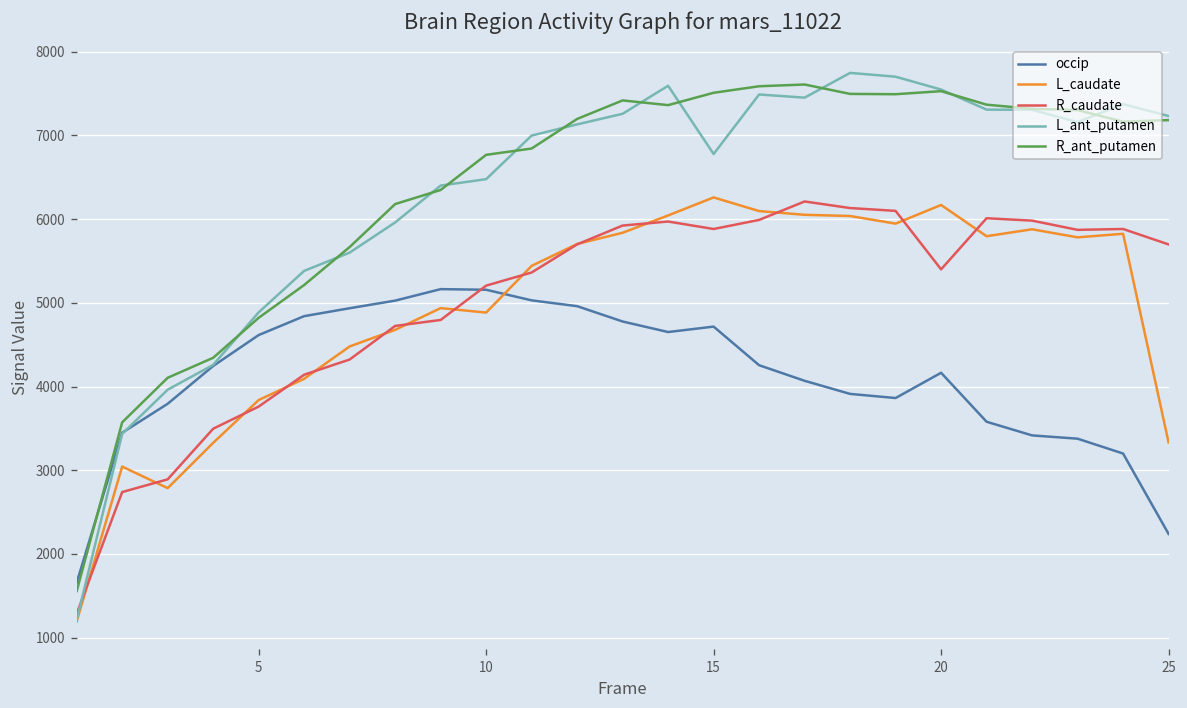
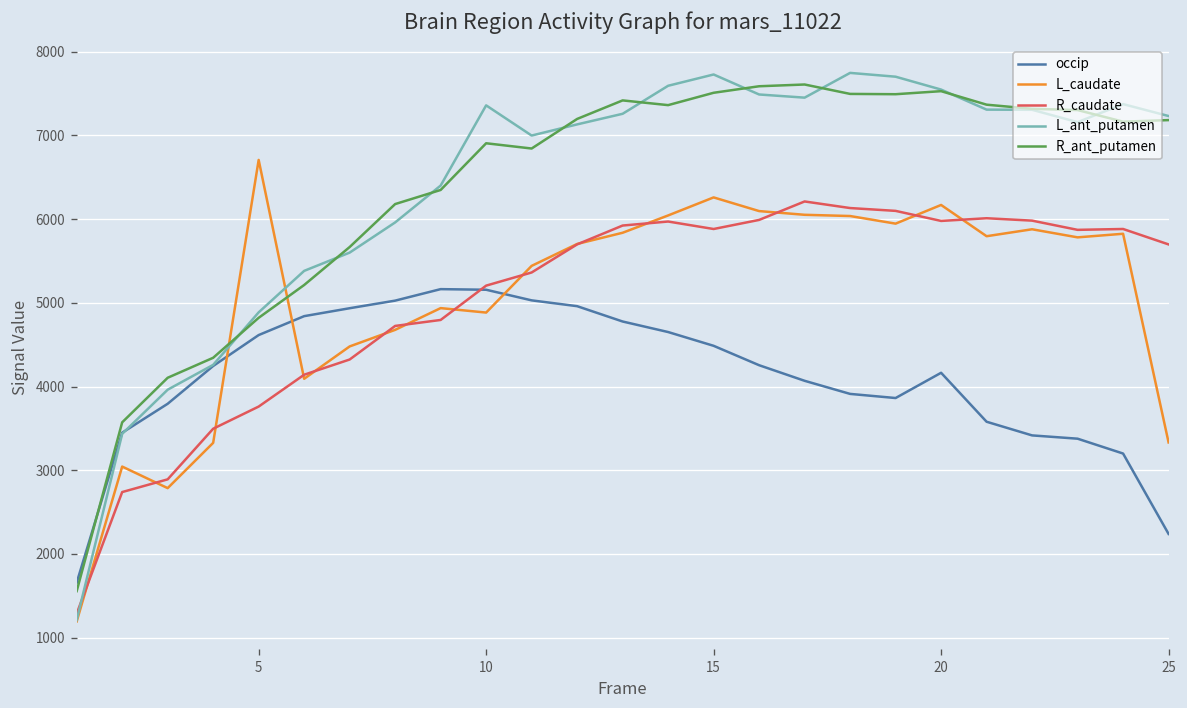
  {
    "occip": {
      "5": 4600,
      "10": 5200,
-     "15": 4700,
+     "15": 4500,
      "20": 4200,
      "25": 2200
    },
    "L_caudate": {
-     "5": 3800,
+     "5": 6700,
      "10": 4900,
      "15": 6300,
      "20": 6200,
      "25": 3300
    },
    "R_caudate": {
      "5": 3800,
      "10": 5200,
      "15": 5900,
-     "20": 5400,
+     "20": 6000,
      "25": 5700
    },
    "L_ant_putamen": {
      "5": 4900,
-     "10": 6500,
-     "15": 6800,
+     "10": 7400,
+     "15": 7700,
      "25": 7200
    },
    "R_ant_putamen": {
      "5": 4800,
-     "10": 6800,
+     "10": 6900,
      "15": 7500,
      "25": 7200
    }
  }
